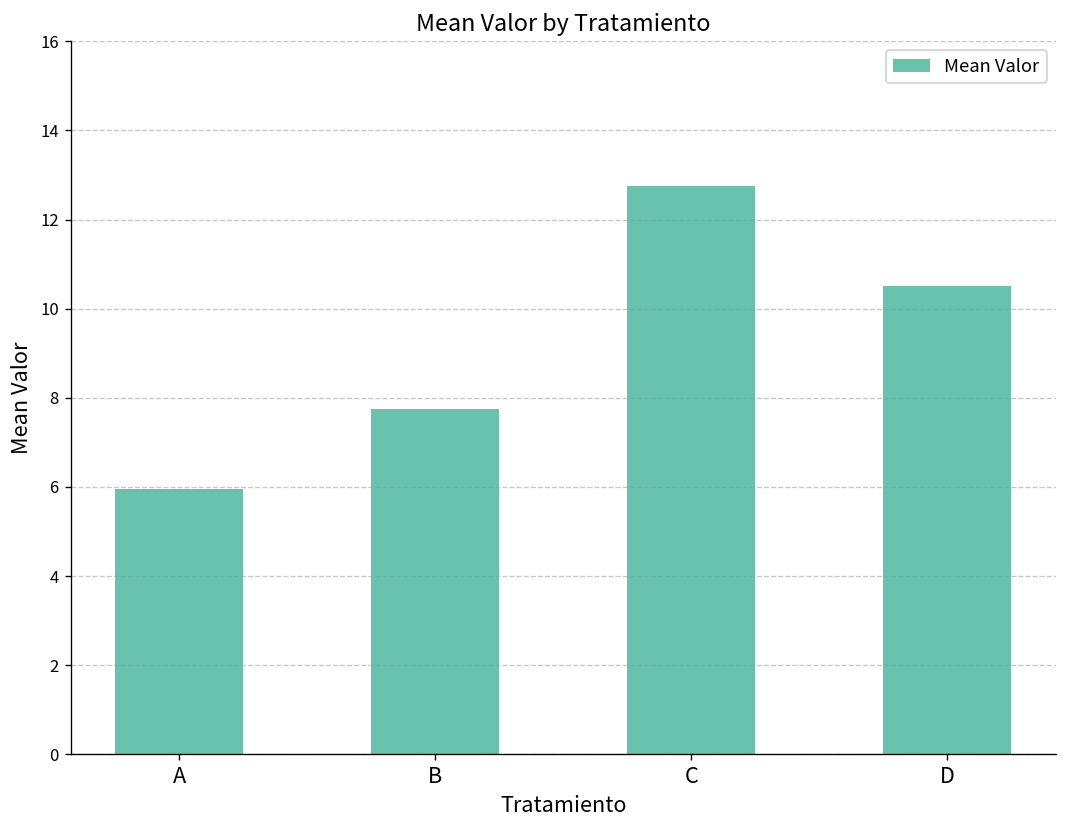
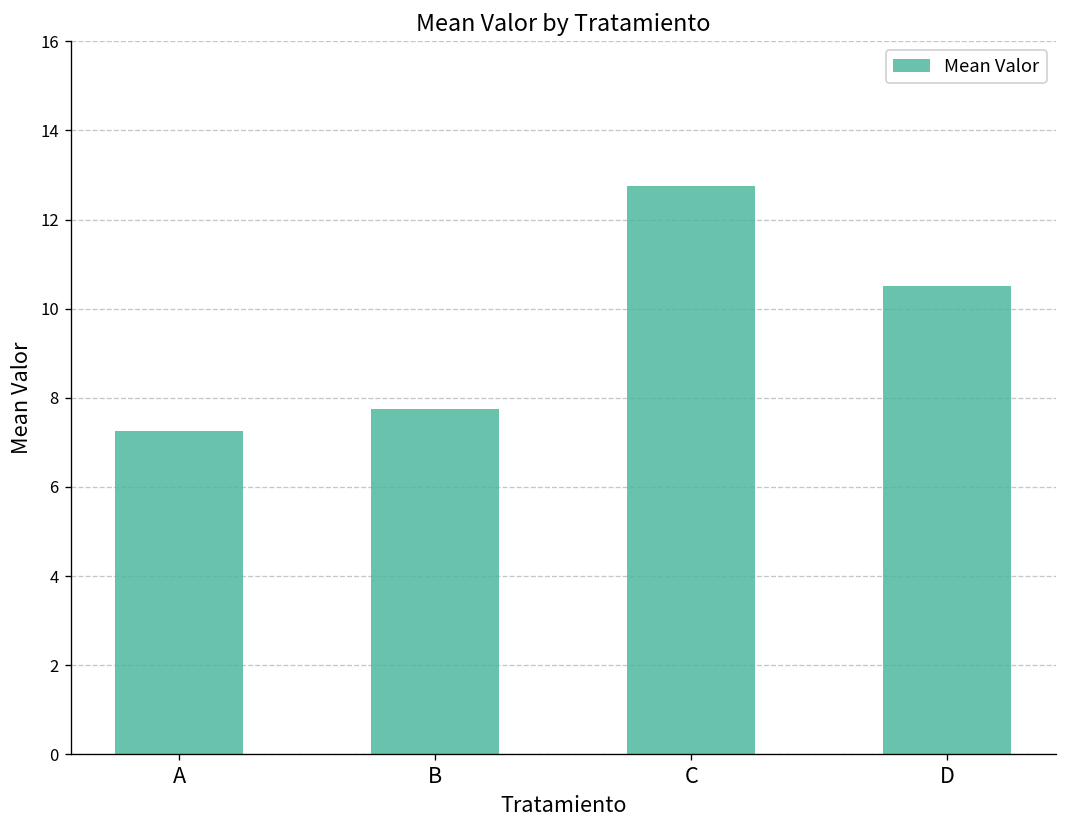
  {
-   "A": 6.0,
+   "A": 7.3,
    "B": 7.7,
    "C": 12.8,
    "D": 10.5
  }
